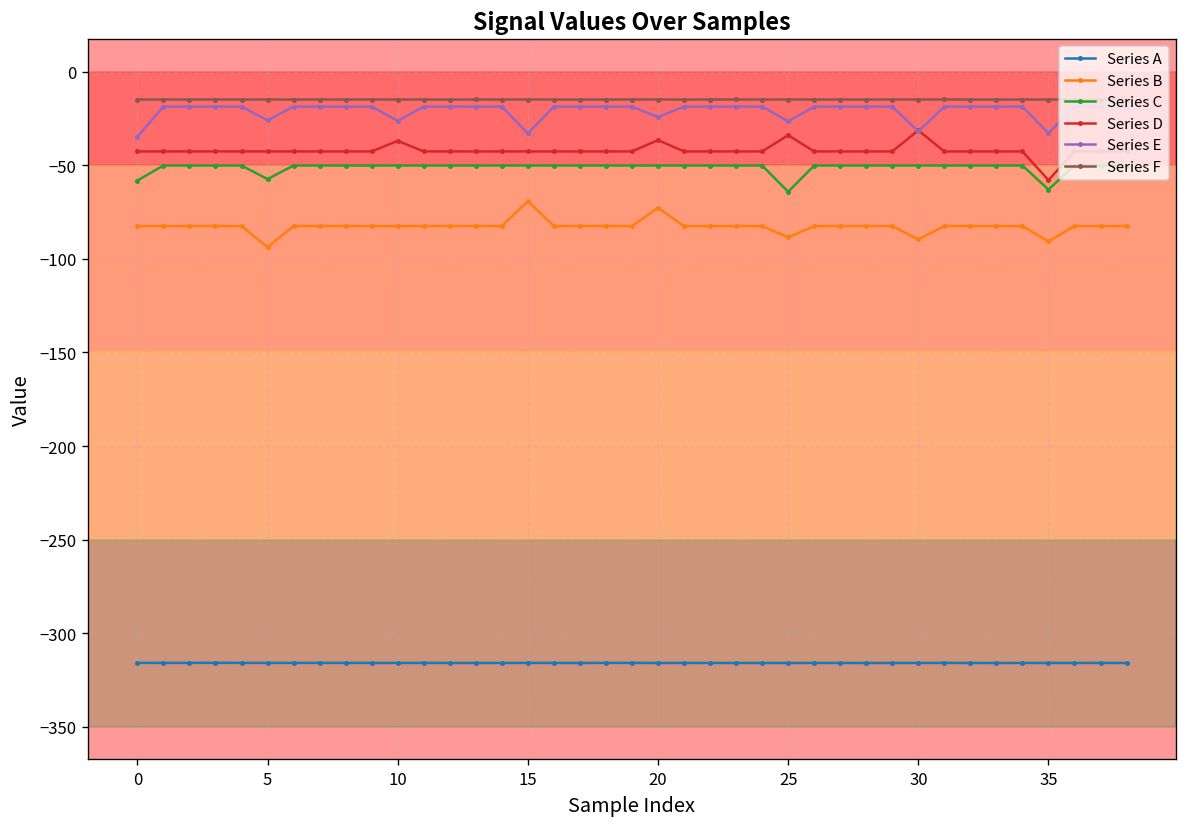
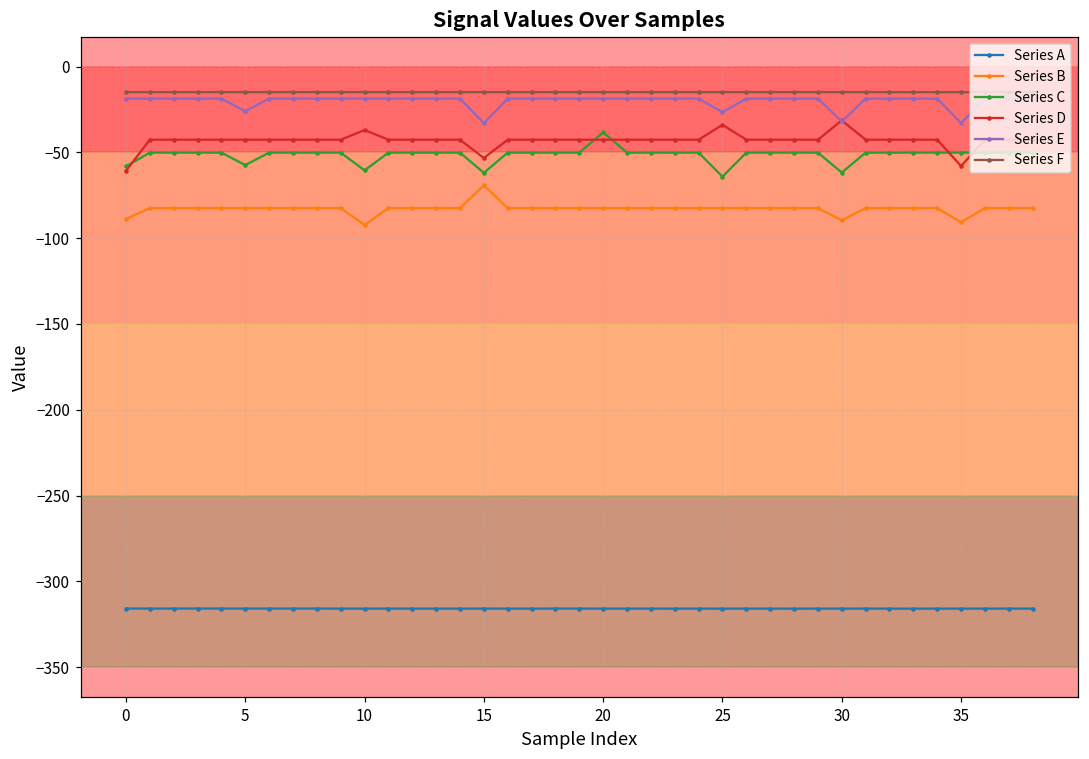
  {
    "Series A": {
      "0": -316,
      "5": -316,
      "10": -316,
      "15": -316,
      "20": -316,
      "25": -316,
      "30": -316,
      "35": -316
    },
    "Series B": {
-     "0": -82,
-     "5": -94,
-     "10": -82,
+     "0": -89,
+     "5": -82,
+     "10": -92,
      "15": -69,
-     "20": -73,
-     "25": -89,
+     "20": -82,
+     "25": -82,
      "30": -90,
      "35": -91
    },
    "Series C": {
      "0": -58,
      "5": -57,
-     "10": -50,
-     "15": -50,
-     "20": -50,
+     "10": -60,
+     "15": -62,
+     "20": -38,
      "25": -64,
-     "30": -50,
-     "35": -63
+     "30": -62,
+     "35": -50
    },
    "Series D": {
-     "0": -43,
+     "0": -61,
      "5": -43,
      "10": -37,
-     "15": -43,
-     "20": -37,
+     "15": -53,
+     "20": -43,
      "25": -34,
      "35": -58
    },
    "Series E": {
-     "0": -35,
+     "0": -19,
      "5": -26,
-     "10": -26,
+     "10": -19,
      "15": -33,
-     "20": -24,
+     "20": -19,
      "25": -27,
      "35": -33
    },
    "Series F": {
      "0": -15,
      "5": -15,
      "10": -15,
      "15": -15,
      "20": -15,
      "25": -15,
      "30": -15,
      "35": -15
    }
  }
